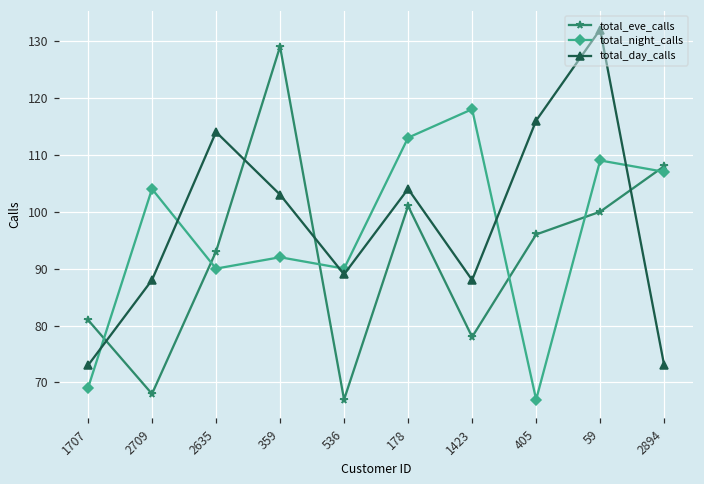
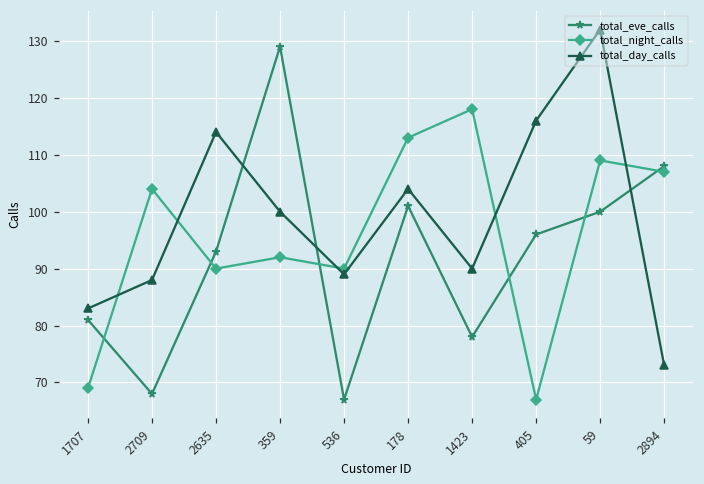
  {
    "total_day_calls": {
-     "1707": 73,
+     "1707": 83,
      "2709": 88,
      "2635": 114,
-     "359": 103,
+     "359": 100,
      "536": 89,
      "178": 104,
-     "1423": 88,
+     "1423": 90,
      "405": 116,
      "2894": 73
    }
  }
